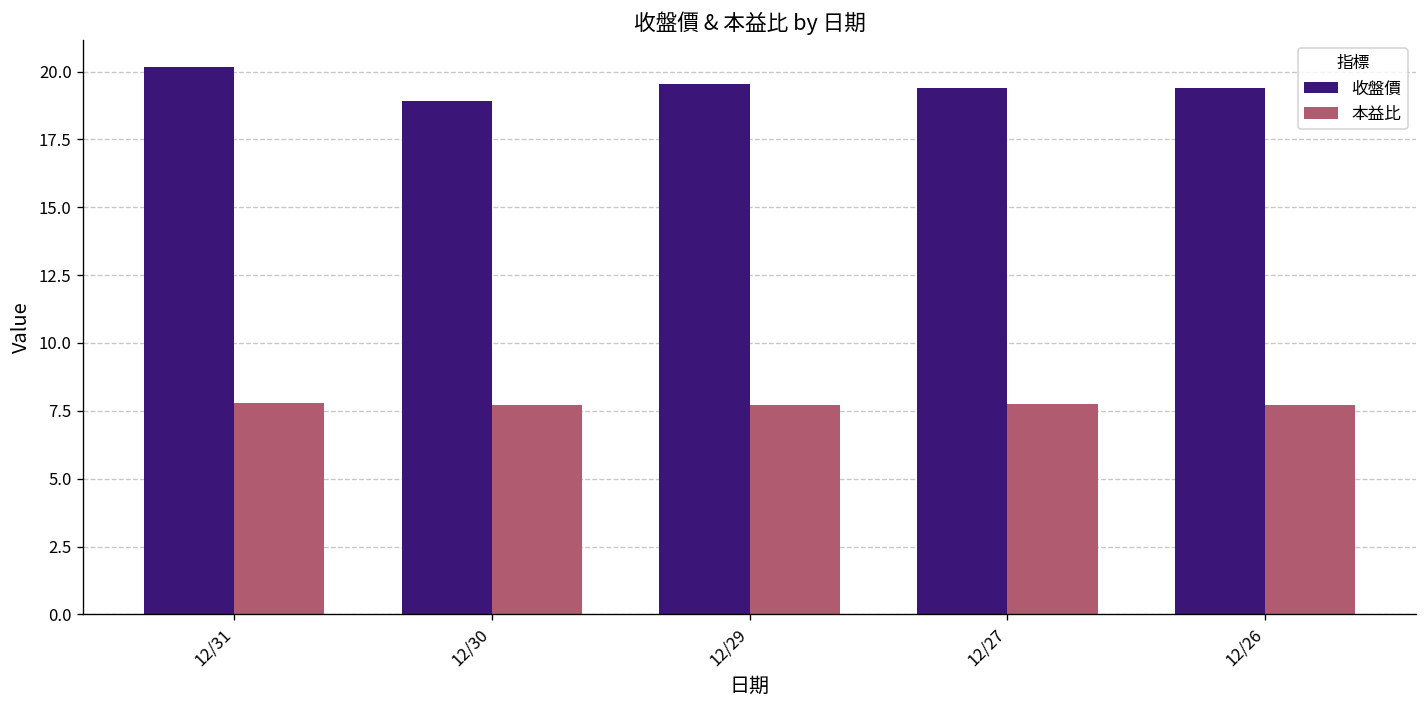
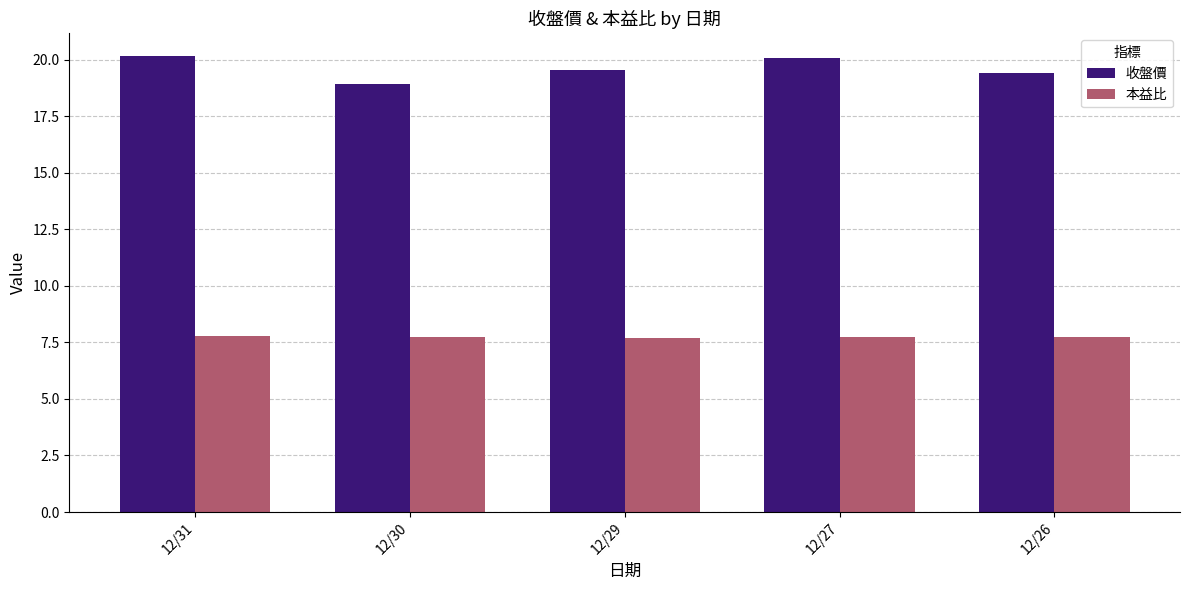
  {
    "收盤價": {
      "12/31": 20.2,
      "12/30": 18.9,
      "12/29": 19.5,
-     "12/27": 19.4,
+     "12/27": 20.1,
      "12/26": 19.4
    },
    "本益比": {
      "12/31": 7.8,
      "12/30": 7.7,
      "12/29": 7.7,
      "12/27": 7.7,
      "12/26": 7.7
    }
  }
